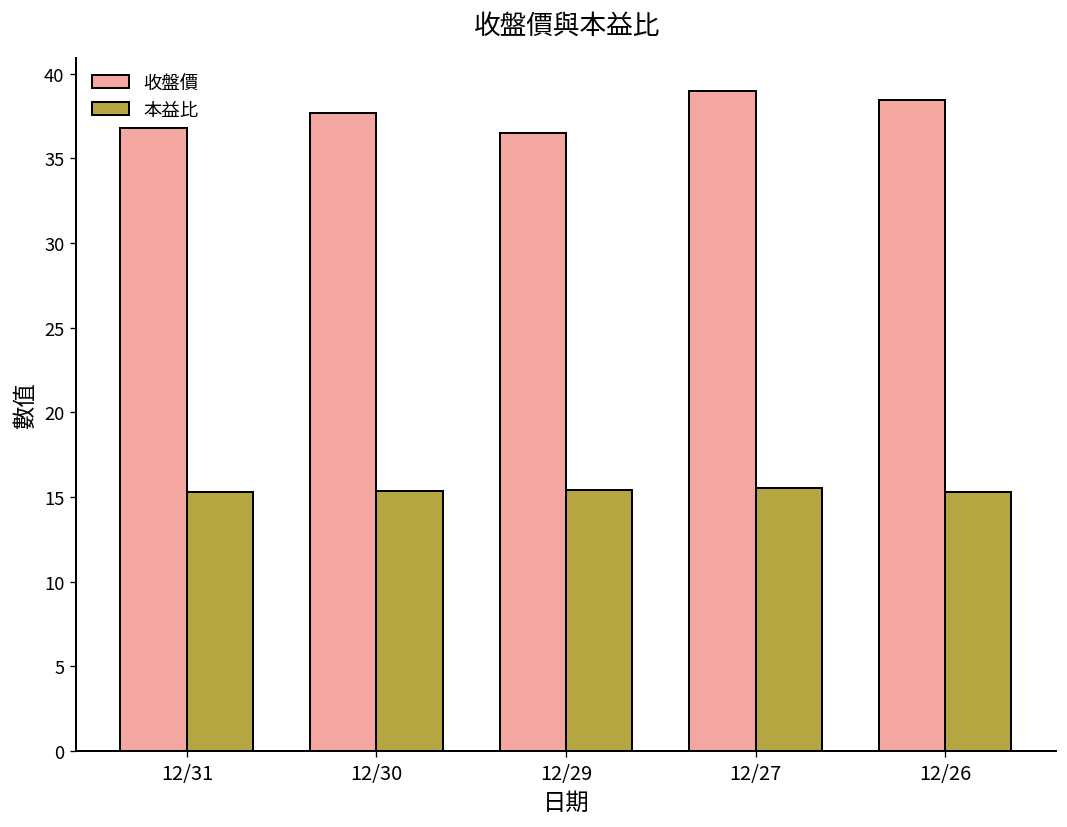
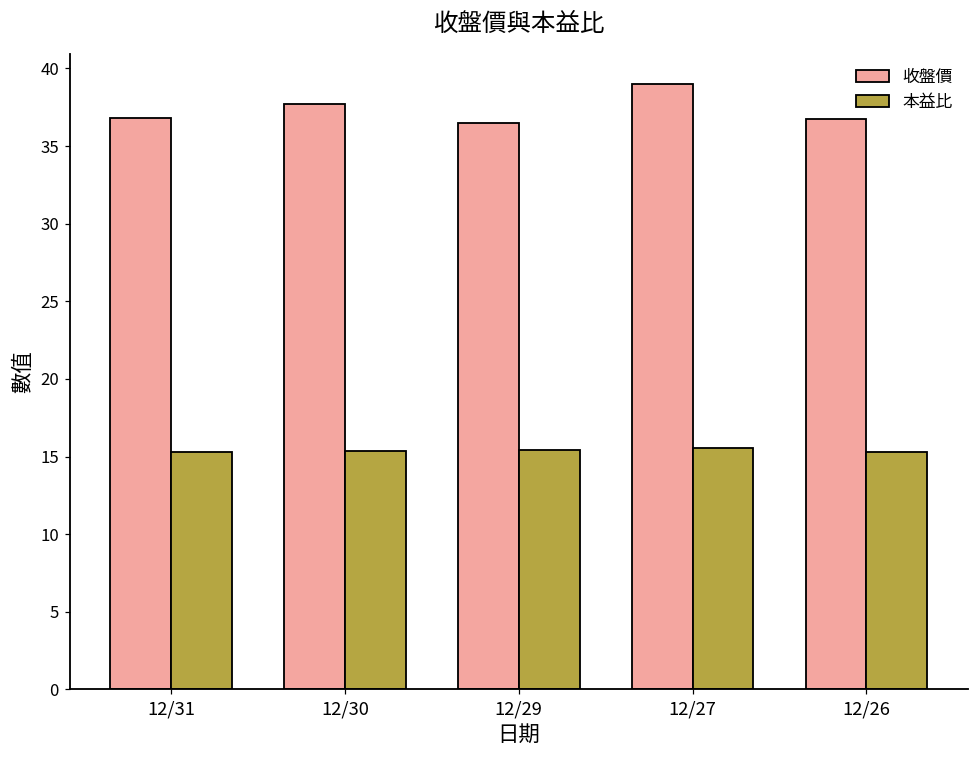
  {
    "收盤價": {
      "12/31": 36.8,
      "12/30": 37.7,
      "12/29": 36.5,
      "12/27": 39.0,
-     "12/26": 38.5
+     "12/26": 36.7
    },
    "本益比": {
      "12/31": 15.3,
      "12/30": 15.4,
      "12/29": 15.4,
      "12/27": 15.5,
      "12/26": 15.3
    }
  }
